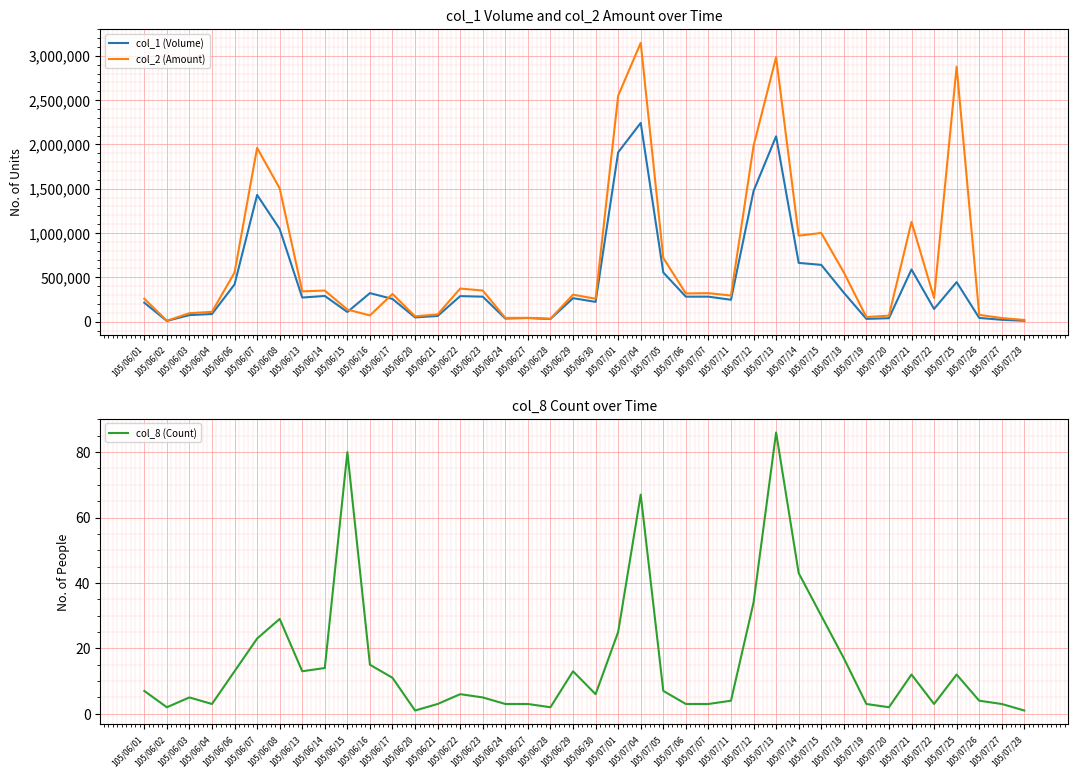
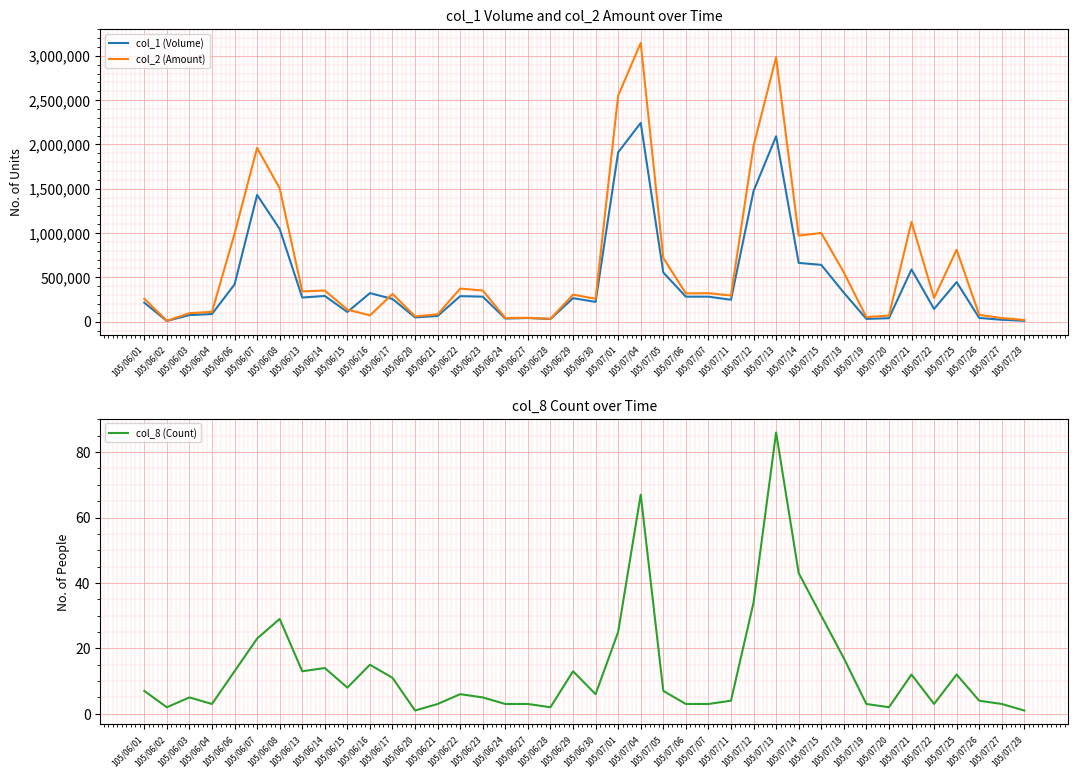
  {
    "col_1 Volume and col_2 Amount over Time": {
      "col_1 (Volume)": {
        "105/06/01": "200,000",
        "105/06/06": "400,000",
        "105/06/07": "1,400,000",
        "105/06/08": "1,000,000",
        "105/06/13": "300,000",
        "105/06/14": "300,000",
        "105/06/16": "300,000",
        "105/06/17": "300,000",
        "105/06/22": "300,000",
        "105/06/23": "300,000",
        "105/06/29": "300,000",
        "105/06/30": "200,000",
        "105/07/01": "1,900,000",
        "105/07/04": "2,200,000",
        "105/07/05": "600,000",
        "105/07/06": "300,000",
        "105/07/07": "300,000",
        "105/07/11": "200,000",
        "105/07/12": "1,500,000",
        "105/07/13": "2,100,000",
        "105/07/14": "700,000",
        "105/07/15": "600,000",
        "105/07/18": "300,000",
        "105/07/20": "0",
        "105/07/21": "600,000",
        "105/07/22": "100,000",
        "105/07/25": "400,000",
        "105/07/26": "0"
      },
      "col_2 (Amount)": {
        "105/06/01": "300,000",
-       "105/06/06": "600,000",
+       "105/06/06": "1,000,000",
        "105/06/07": "2,000,000",
        "105/06/08": "1,500,000",
        "105/06/13": "300,000",
        "105/06/14": "400,000",
        "105/06/16": "100,000",
        "105/06/17": "300,000",
        "105/06/22": "400,000",
        "105/06/23": "400,000",
        "105/06/29": "300,000",
        "105/06/30": "300,000",
        "105/07/01": "2,600,000",
        "105/07/04": "3,100,000",
        "105/07/05": "700,000",
        "105/07/06": "300,000",
        "105/07/07": "300,000",
        "105/07/11": "300,000",
        "105/07/12": "2,000,000",
        "105/07/13": "3,000,000",
        "105/07/14": "1,000,000",
        "105/07/15": "1,000,000",
        "105/07/18": "600,000",
        "105/07/20": "100,000",
        "105/07/21": "1,100,000",
        "105/07/22": "300,000",
-       "105/07/25": "2,900,000",
+       "105/07/25": "800,000",
        "105/07/26": "100,000"
      }
    },
    "col_8 Count over Time": {
      "105/06/01": "7",
      "105/06/02": "2",
      "105/06/03": "5",
      "105/06/04": "3",
      "105/06/06": "13",
      "105/06/07": "23",
      "105/06/08": "29",
      "105/06/13": "13",
      "105/06/14": "14",
-     "105/06/15": "80",
+     "105/06/15": "8",
      "105/06/16": "15",
      "105/06/17": "11",
      "105/06/20": "1",
      "105/06/21": "3",
      "105/06/22": "6",
      "105/06/23": "5",
      "105/06/24": "3",
      "105/06/27": "3",
      "105/06/28": "2",
      "105/06/29": "13",
      "105/06/30": "6",
      "105/07/01": "25",
      "105/07/04": "67",
      "105/07/05": "7",
      "105/07/06": "3",
      "105/07/07": "3",
      "105/07/11": "4",
      "105/07/12": "34",
      "105/07/13": "86",
      "105/07/14": "43",
      "105/07/15": "30",
      "105/07/18": "17",
      "105/07/19": "3",
      "105/07/20": "2",
      "105/07/21": "12",
      "105/07/22": "3",
      "105/07/25": "12",
      "105/07/26": "4",
      "105/07/27": "3",
      "105/07/28": "1"
    }
  }
